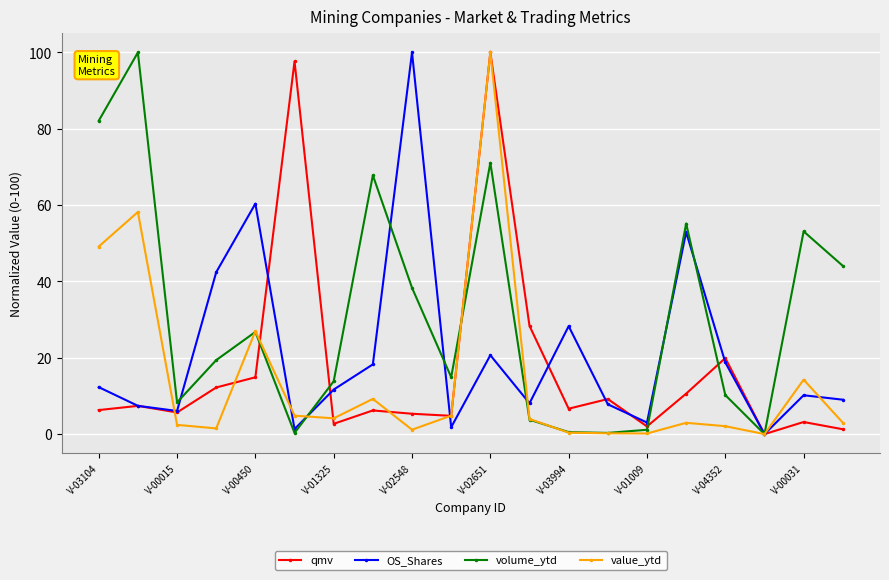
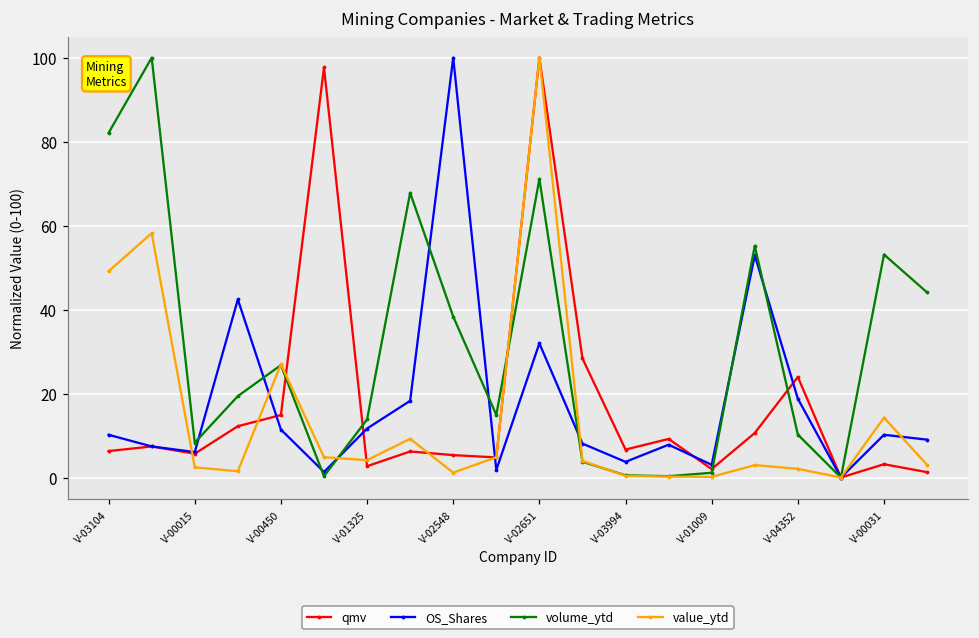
  {
    "qmv": {
      "V-03104": 6,
      "V-00450": 15,
      "V-01325": 3,
      "V-02548": 5,
      "V-03994": 7,
      "V-01009": 2,
-     "V-04352": 20,
+     "V-04352": 24,
      "V-00031": 3
    },
    "OS_Shares": {
-     "V-03104": 12,
-     "V-00450": 60,
+     "V-03104": 10,
+     "V-00450": 11,
      "V-01325": 12,
      "V-02548": 100,
-     "V-02651": 21,
-     "V-03994": 28,
+     "V-02651": 32,
+     "V-03994": 4,
      "V-01009": 3,
      "V-04352": 19,
      "V-00031": 10
    },
    "volume_ytd": {
      "V-03104": 82,
      "V-00015": 8,
      "V-01325": 14,
      "V-02548": 38,
      "V-02651": 71,
      "V-01009": 1,
      "V-04352": 10,
      "V-00031": 53
    },
    "value_ytd": {
      "V-03104": 49,
      "V-00015": 2,
      "V-01325": 4,
      "V-02548": 1,
      "V-01009": 0,
      "V-04352": 2,
      "V-00031": 14
    }
  }
